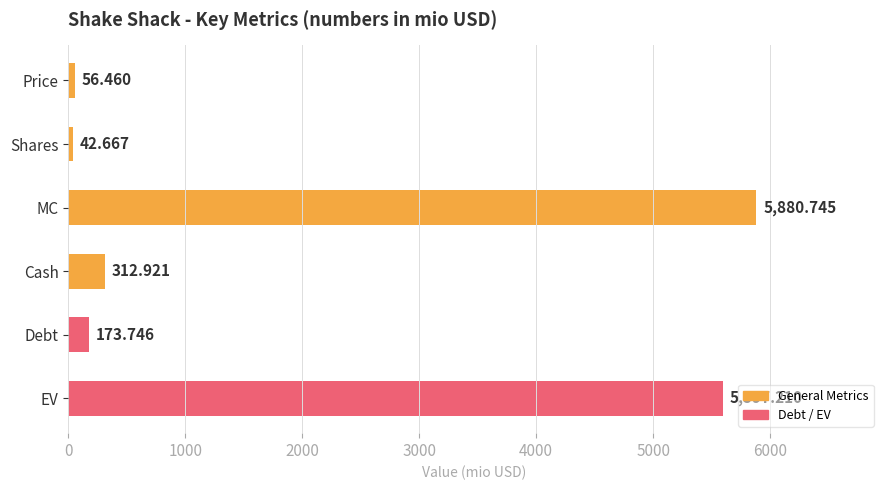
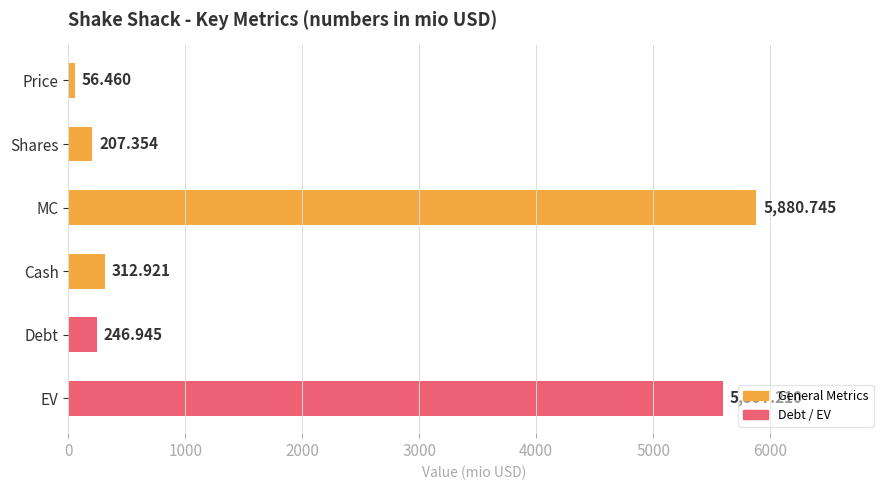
  {
    "Price": "56.460",
-   "Shares": "42.667",
+   "Shares": "207.354",
    "MC": "5,880.745",
    "Cash": "312.921",
-   "Debt": "173.746"
+   "Debt": "246.945"
  }
